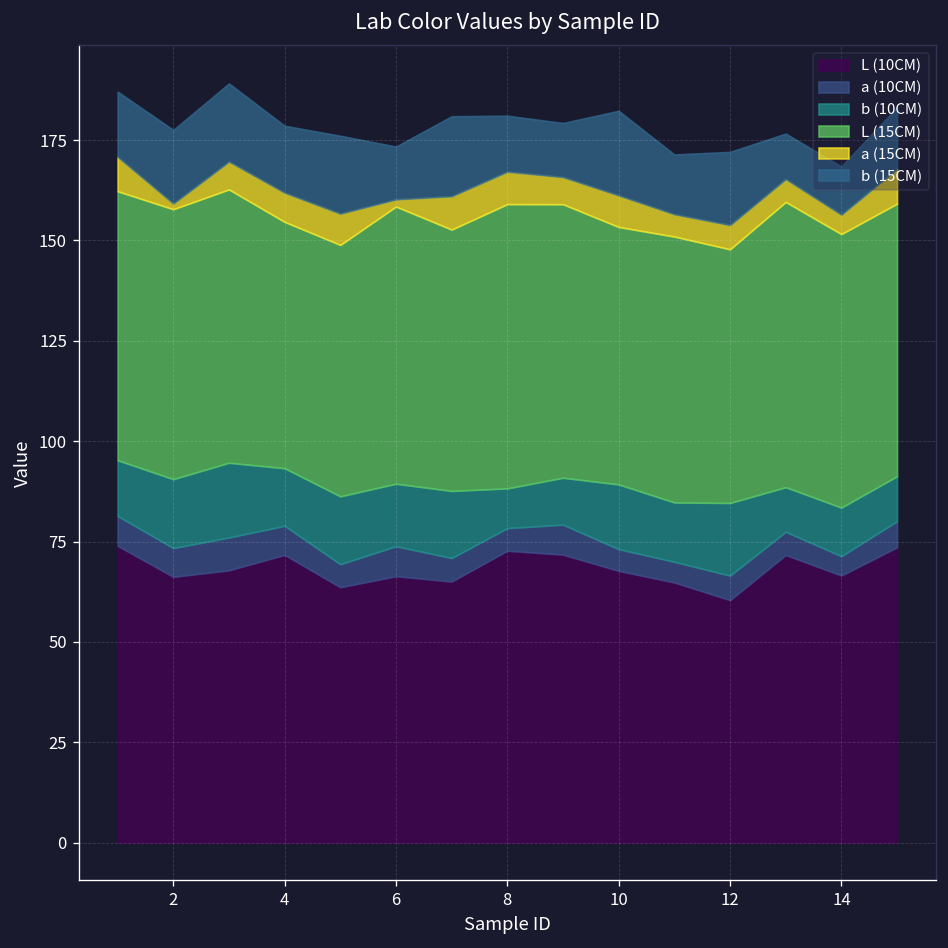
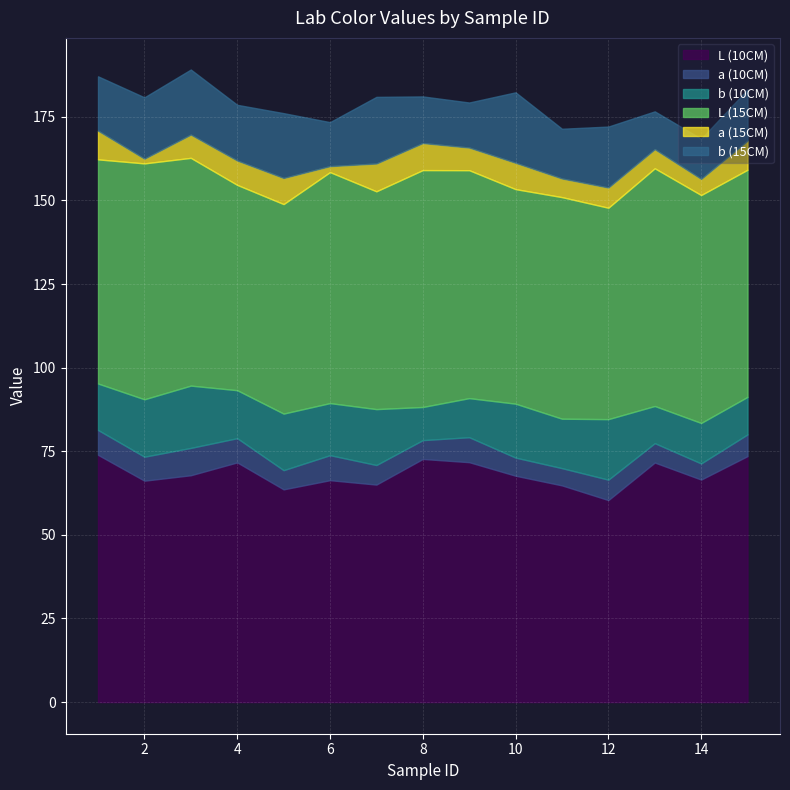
  {
    "L (10CM)": {
      "2": 66,
      "4": 72,
      "6": 66,
      "8": 73,
      "10": 68,
      "12": 60,
      "14": 67
    },
    "L (15CM)": {
-     "2": 67,
+     "2": 71,
      "4": 61,
      "6": 69,
      "8": 71,
      "10": 64,
      "12": 63,
      "14": 68
    },
    "a (15CM)": {
      "2": 1,
      "4": 7,
      "6": 2,
      "8": 8,
      "10": 8,
      "12": 6,
      "14": 5
    }
  }
